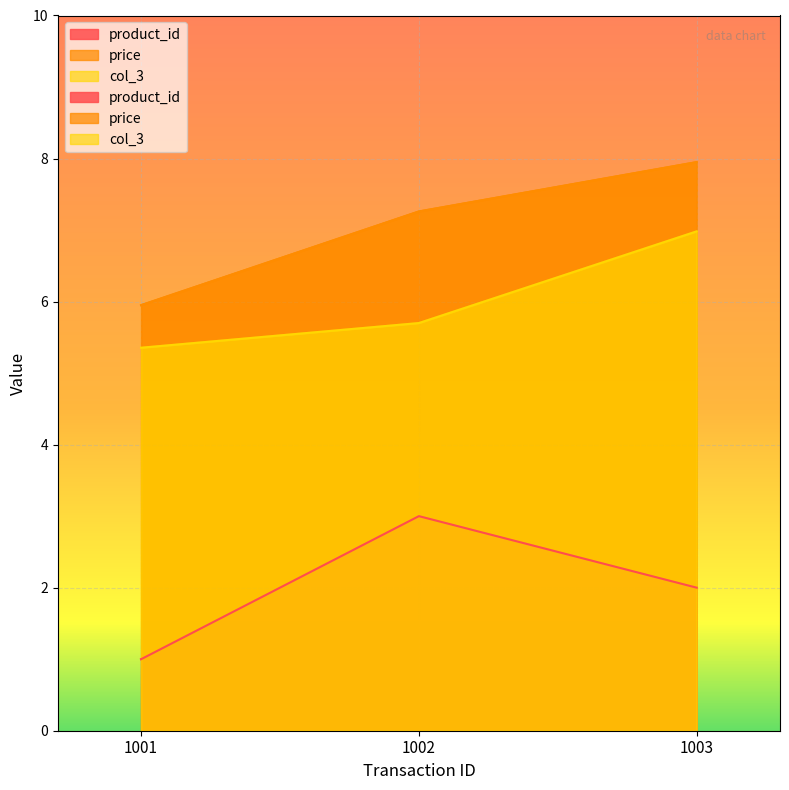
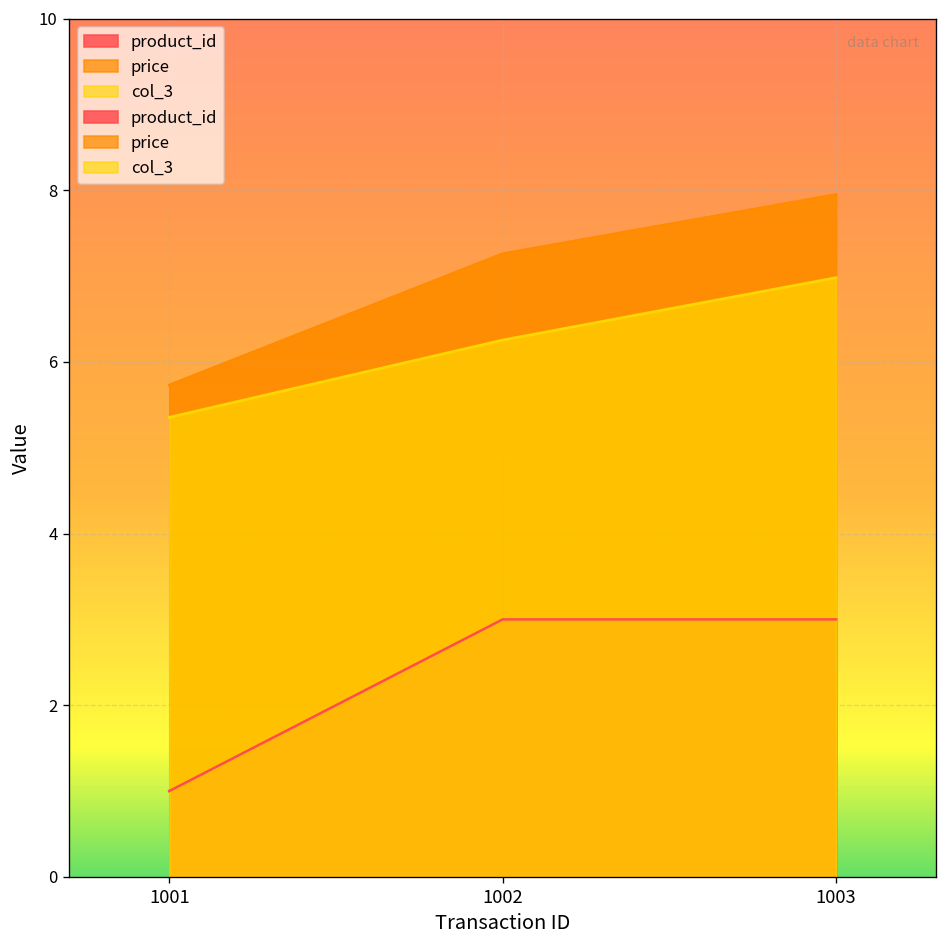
  {
    "product_id": {
      "1001": 1,
      "1002": 3,
-     "1003": 2
+     "1003": 3
    },
    "price": {
-     "1001": 6.0,
+     "1001": 5.7,
      "1002": 7.3,
      "1003": 8.0
    },
    "col_3": {
      "1001": 5.4,
-     "1002": 5.7,
+     "1002": 6.3,
      "1003": 7.0
    }
  }
